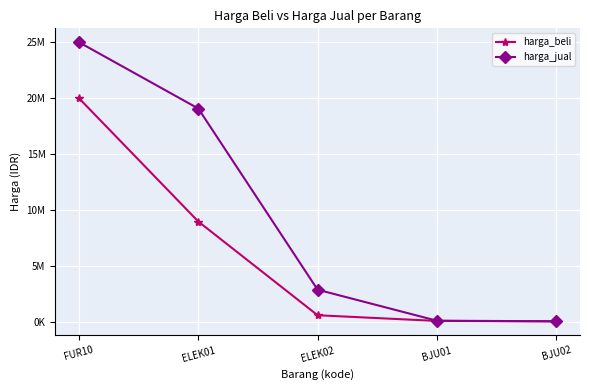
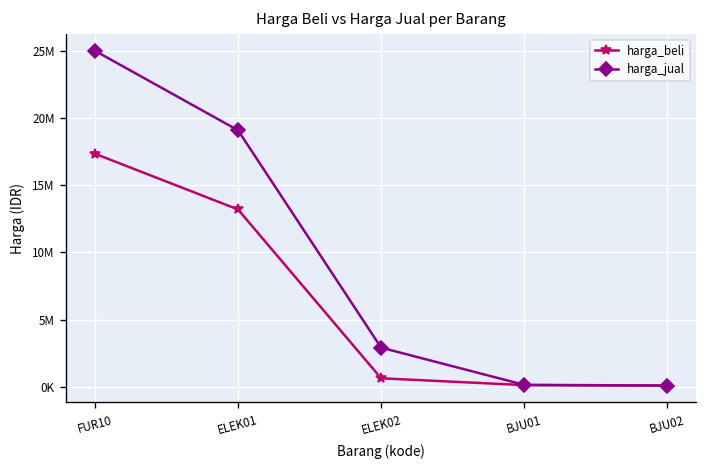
  {
    "harga_beli": {
-     "FUR10": 20000000,
-     "ELEK01": 9000000,
+     "FUR10": 17300000,
+     "ELEK01": 13200000,
      "ELEK02": 600000
    },
    "harga_jual": {
      "FUR10": 25000000,
      "ELEK01": 19100000,
      "ELEK02": 2900000
    }
  }
